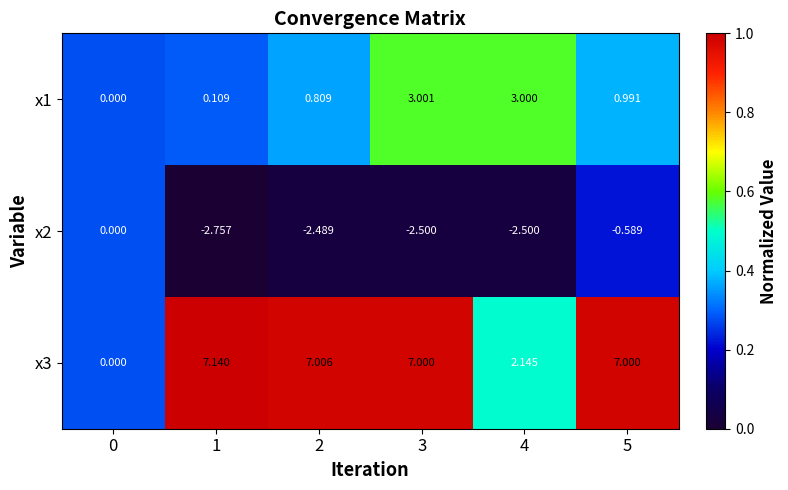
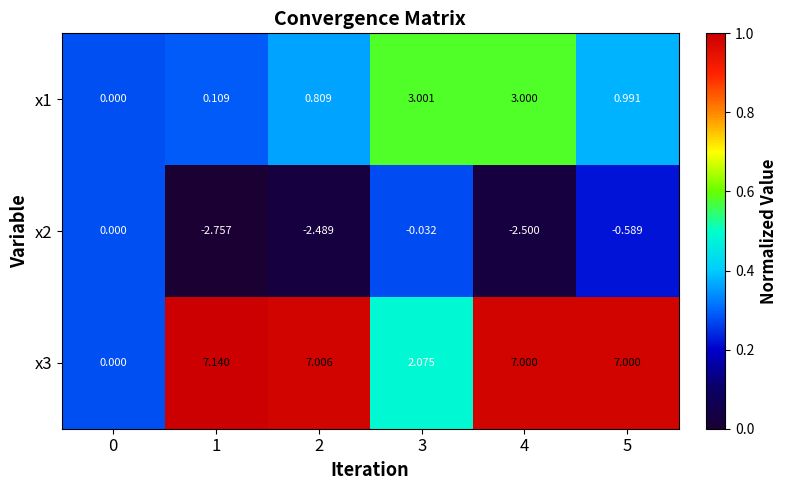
  {
    "x1": {
      "0": 0.000,
      "1": 0.109,
      "2": 0.809,
      "3": 3.001,
      "4": 3.000,
      "5": 0.991
    },
    "x2": {
      "0": 0.000,
      "1": -2.757,
      "2": -2.489,
-     "3": -2.500,
+     "3": -0.032,
      "4": -2.500,
      "5": -0.589
    },
    "x3": {
      "0": 0.000,
      "1": 7.140,
      "2": 7.006,
-     "3": 7.000,
-     "4": 2.145,
+     "3": 2.075,
+     "4": 7.000,
      "5": 7.000
    }
  }
